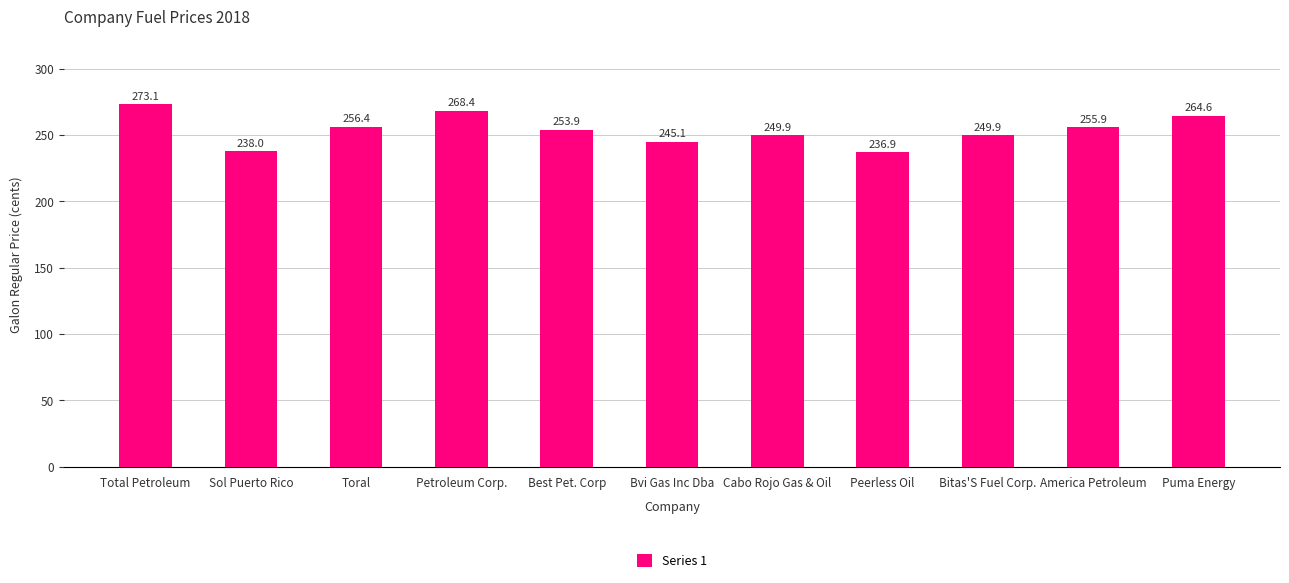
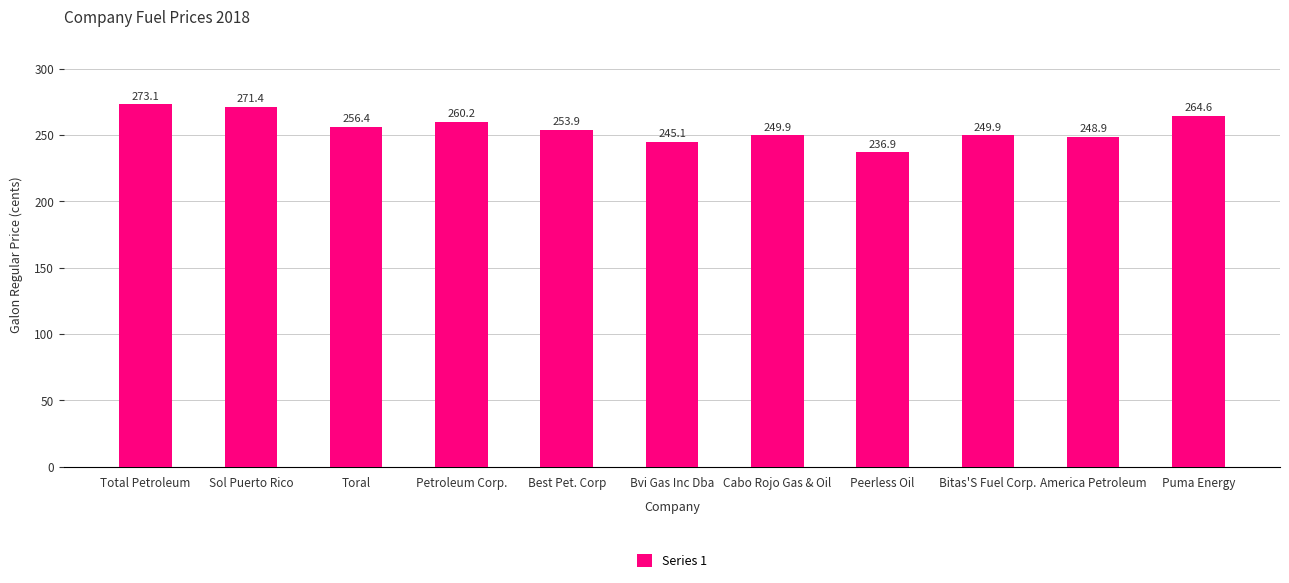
  {
    "Total Petroleum": 273.1,
-   "Sol Puerto Rico": 238.0,
+   "Sol Puerto Rico": 271.4,
    "Toral": 256.4,
-   "Petroleum Corp.": 268.4,
+   "Petroleum Corp.": 260.2,
    "Best Pet. Corp": 253.9,
    "Bvi Gas Inc Dba": 245.1,
    "Cabo Rojo Gas & Oil": 249.9,
    "Peerless Oil": 236.9,
    "Bitas'S Fuel Corp.": 249.9,
-   "America Petroleum": 255.9,
+   "America Petroleum": 248.9,
    "Puma Energy": 264.6
  }
